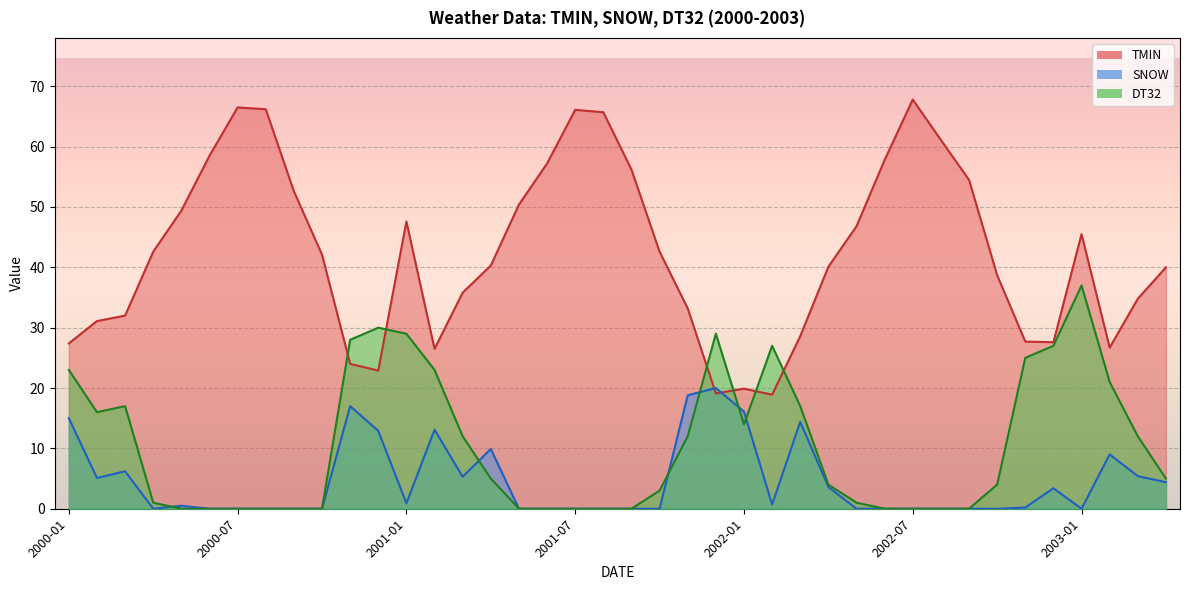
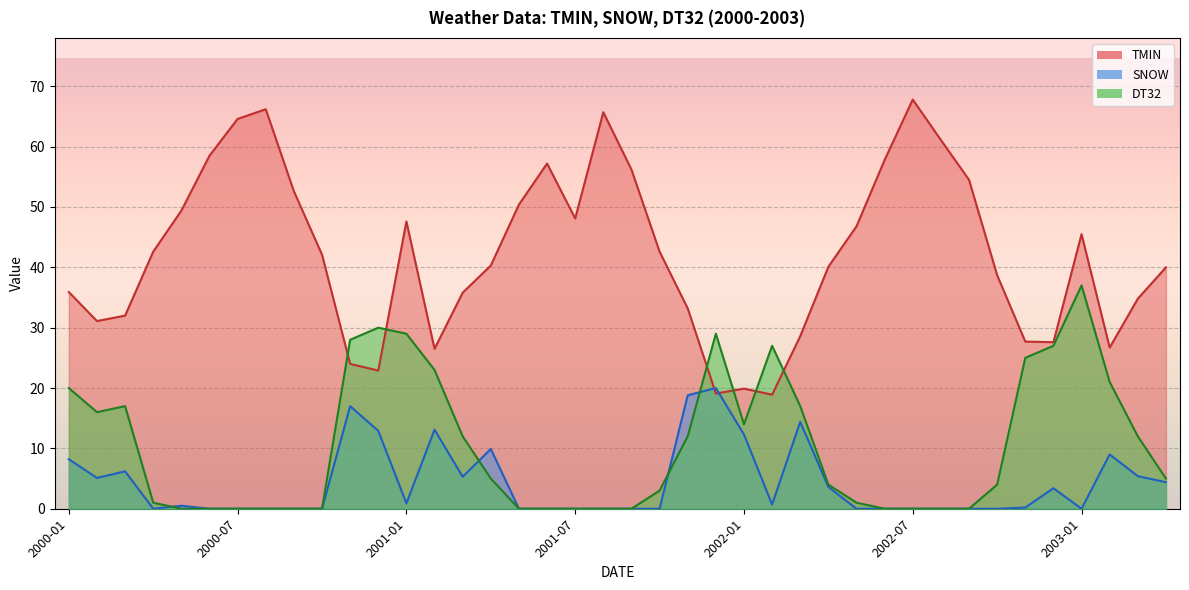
  {
    "TMIN": {
-     "2000-01": 27,
-     "2000-07": 67,
+     "2000-01": 36,
+     "2000-07": 65,
      "2001-01": 48,
-     "2001-07": 66,
+     "2001-07": 48,
      "2002-01": 20,
      "2002-07": 68,
      "2003-01": 46
    },
    "SNOW": {
-     "2000-01": 15,
+     "2000-01": 8,
      "2001-01": 1,
-     "2002-01": 16,
+     "2002-01": 12,
      "2003-01": 0
    },
    "DT32": {
-     "2000-01": 23,
+     "2000-01": 20,
      "2001-01": 29,
      "2002-01": 14,
      "2003-01": 37
    }
  }
